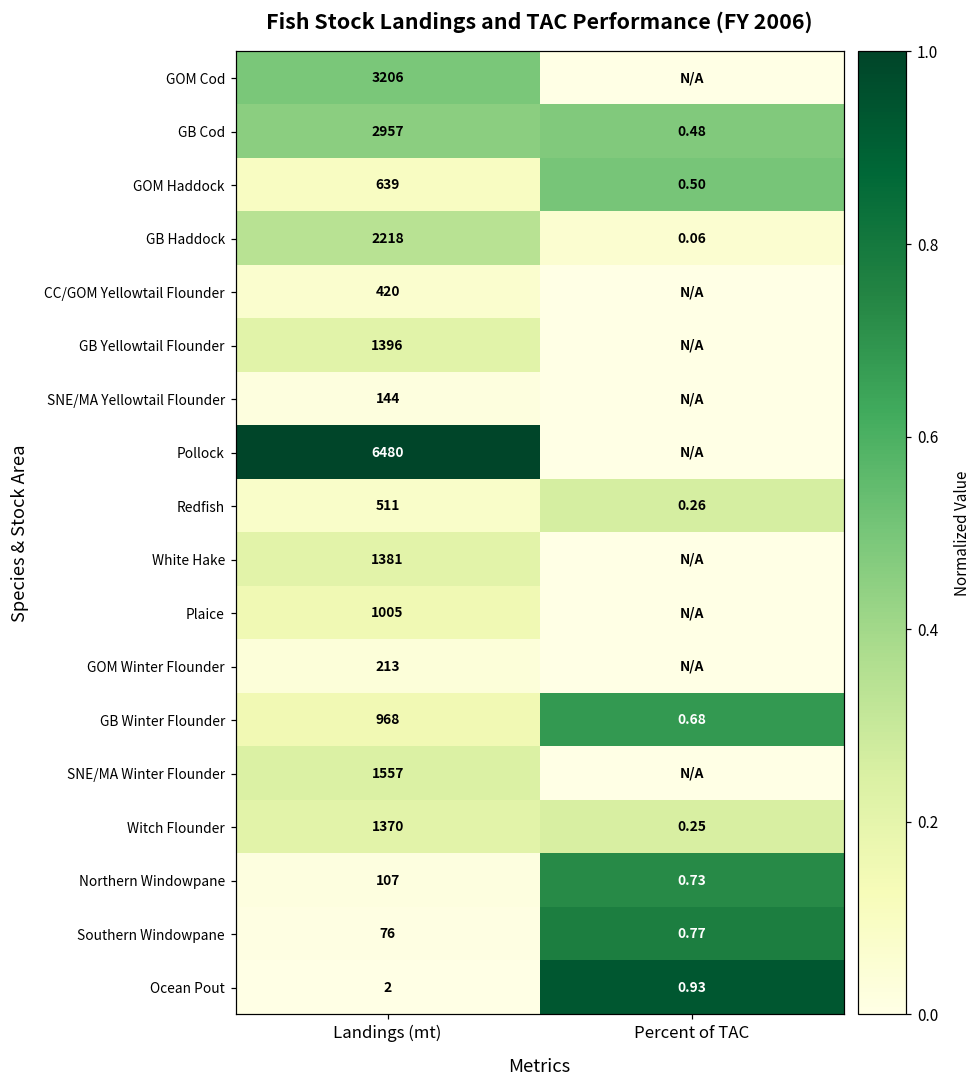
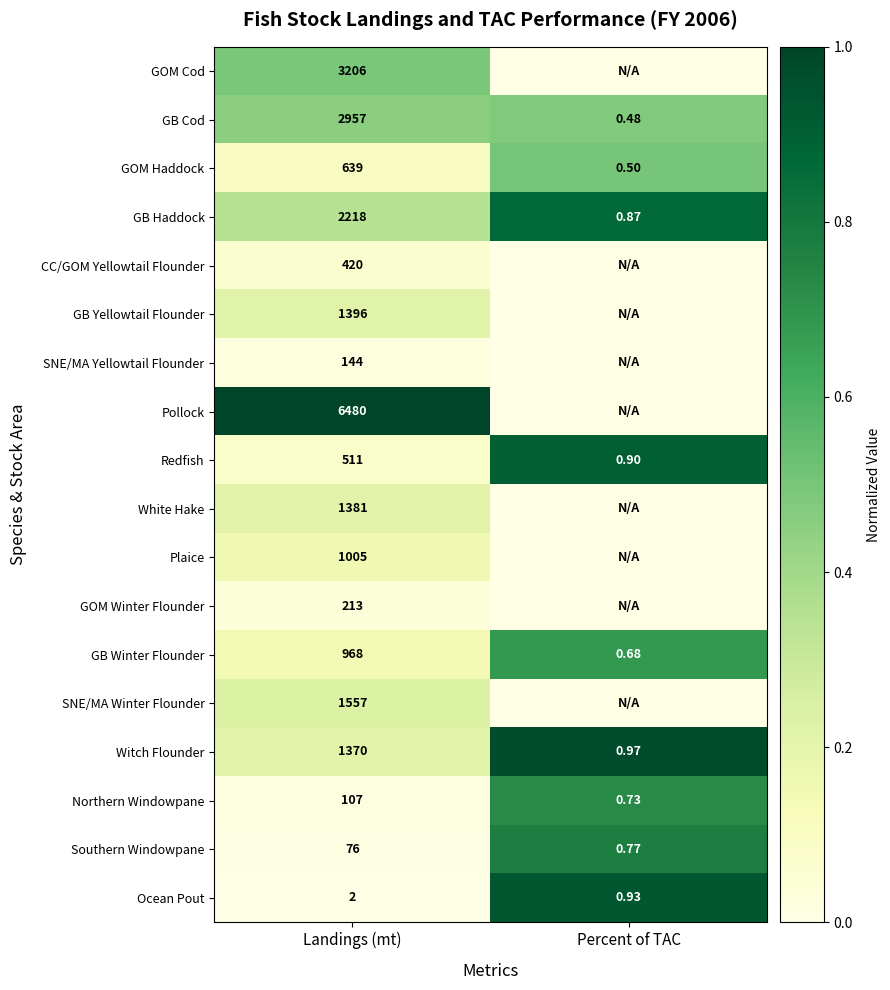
  {
    "GOM Cod": {
      "Landings (mt)": 3206
    },
    "GB Cod": {
      "Landings (mt)": 2957,
      "Percent of TAC": 0.48
    },
    "GOM Haddock": {
      "Landings (mt)": 639,
      "Percent of TAC": 0.50
    },
    "GB Haddock": {
      "Landings (mt)": 2218,
-     "Percent of TAC": 0.06
+     "Percent of TAC": 0.87
    },
    "CC/GOM Yellowtail Flounder": {
      "Landings (mt)": 420
    },
    "GB Yellowtail Flounder": {
      "Landings (mt)": 1396
    },
    "SNE/MA Yellowtail Flounder": {
      "Landings (mt)": 144
    },
    "Pollock": {
      "Landings (mt)": 6480
    },
    "Redfish": {
      "Landings (mt)": 511,
-     "Percent of TAC": 0.26
+     "Percent of TAC": 0.90
    },
    "White Hake": {
      "Landings (mt)": 1381
    },
    "Plaice": {
      "Landings (mt)": 1005
    },
    "GOM Winter Flounder": {
      "Landings (mt)": 213
    },
    "GB Winter Flounder": {
      "Landings (mt)": 968,
      "Percent of TAC": 0.68
    },
    "SNE/MA Winter Flounder": {
      "Landings (mt)": 1557
    },
    "Witch Flounder": {
      "Landings (mt)": 1370,
-     "Percent of TAC": 0.25
+     "Percent of TAC": 0.97
    },
    "Northern Windowpane": {
      "Landings (mt)": 107,
      "Percent of TAC": 0.73
    },
    "Southern Windowpane": {
      "Landings (mt)": 76,
      "Percent of TAC": 0.77
    },
    "Ocean Pout": {
      "Landings (mt)": 2,
      "Percent of TAC": 0.93
    }
  }
